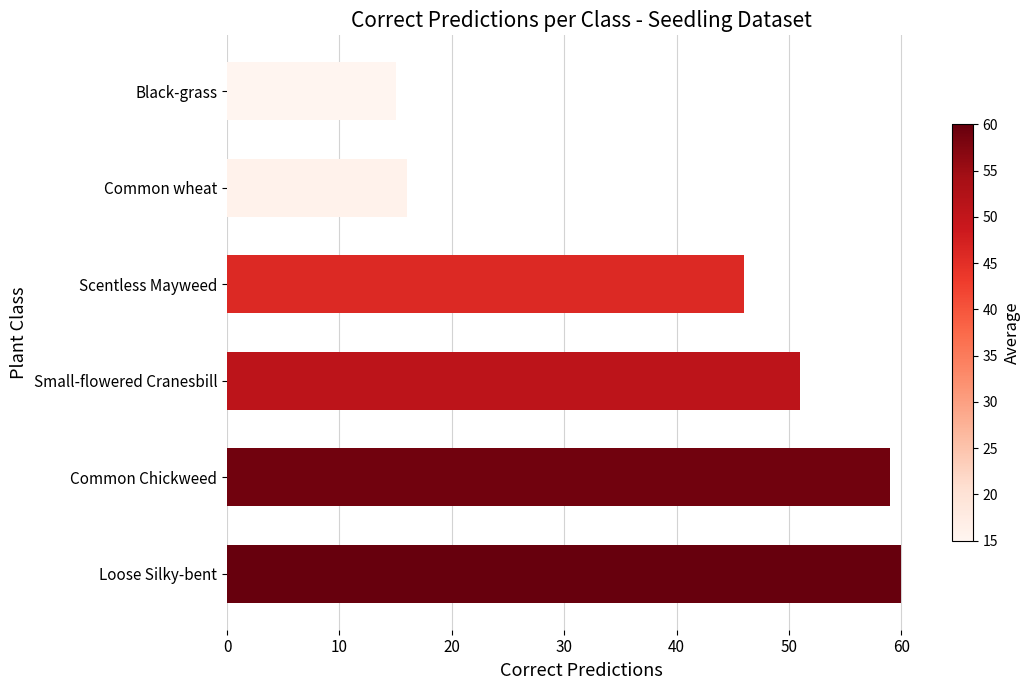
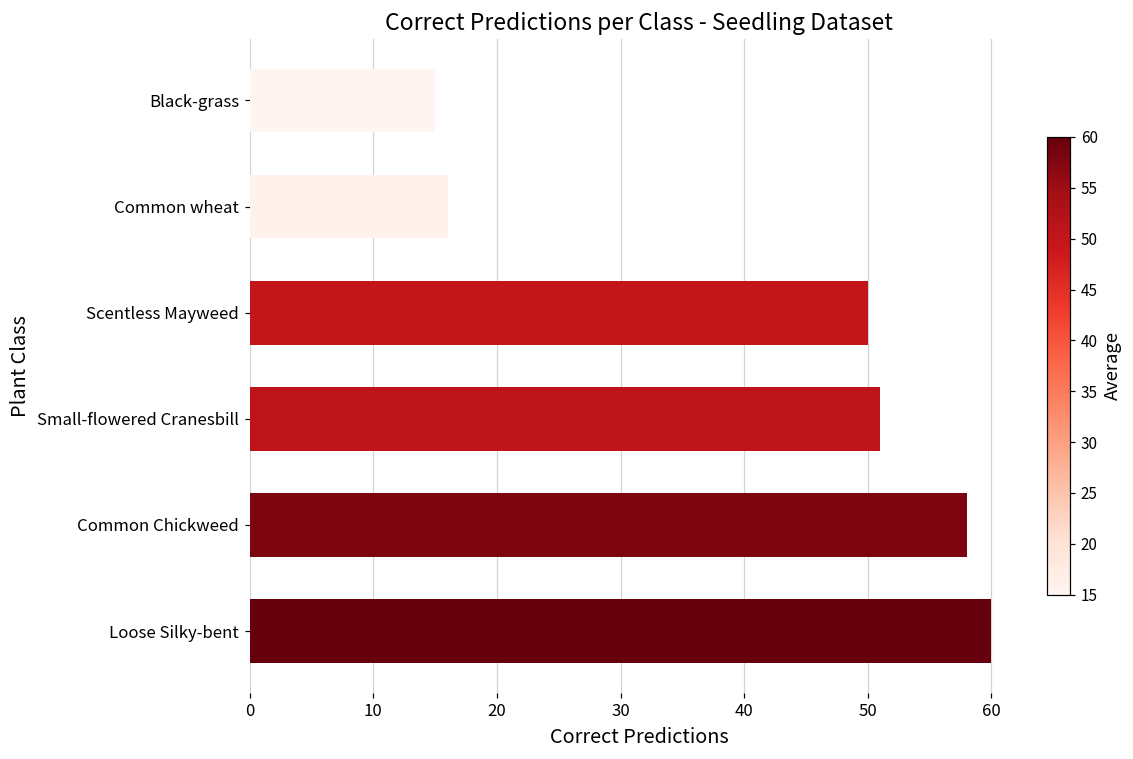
  {
    "Black-grass": 15,
    "Common wheat": 16,
-   "Scentless Mayweed": 46,
+   "Scentless Mayweed": 50,
    "Small-flowered Cranesbill": 51,
-   "Common Chickweed": 59,
+   "Common Chickweed": 58,
    "Loose Silky-bent": 60
  }
